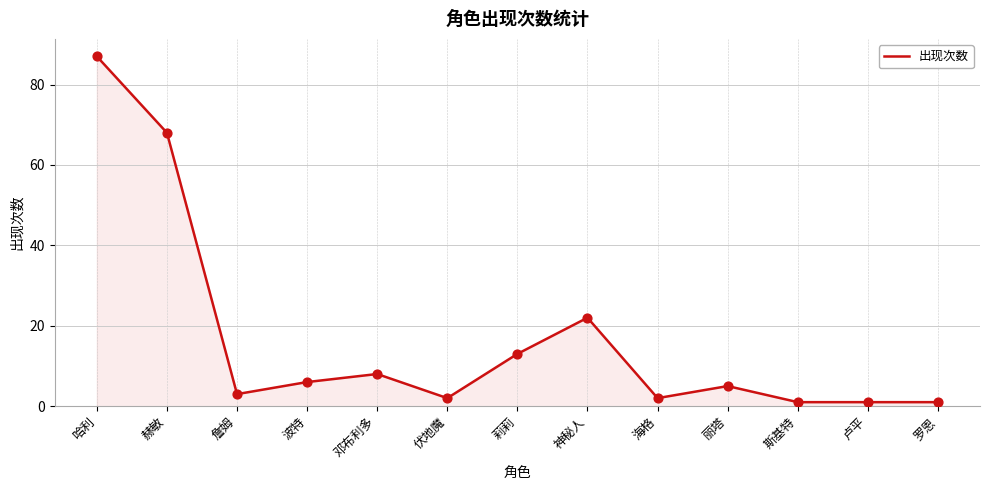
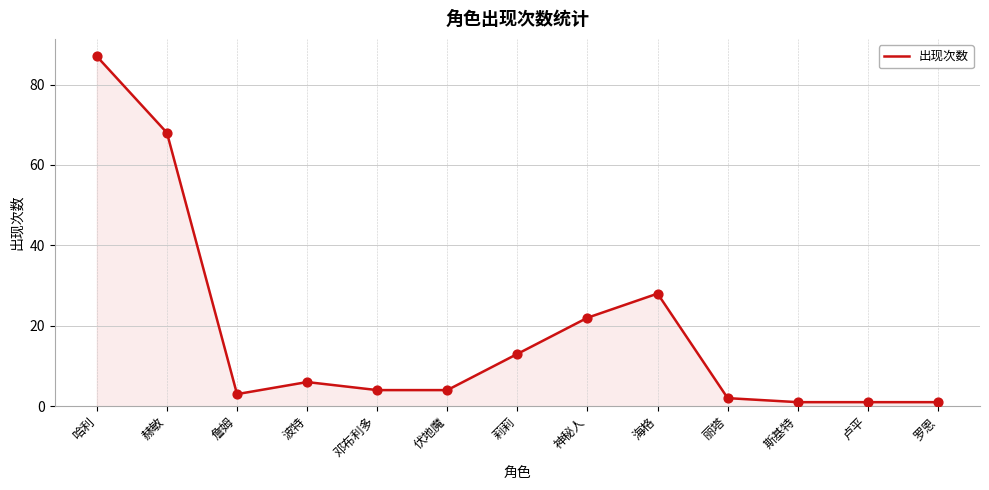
  {
    "哈利": 87,
    "赫敏": 68,
    "詹姆": 3,
    "波特": 6,
-   "邓布利多": 8,
-   "伏地魔": 2,
+   "邓布利多": 4,
+   "伏地魔": 4,
    "莉莉": 13,
    "神秘人": 22,
-   "海格": 2,
-   "丽塔": 5,
+   "海格": 28,
+   "丽塔": 2,
    "斯基特": 1,
    "卢平": 1,
    "罗恩": 1
  }
